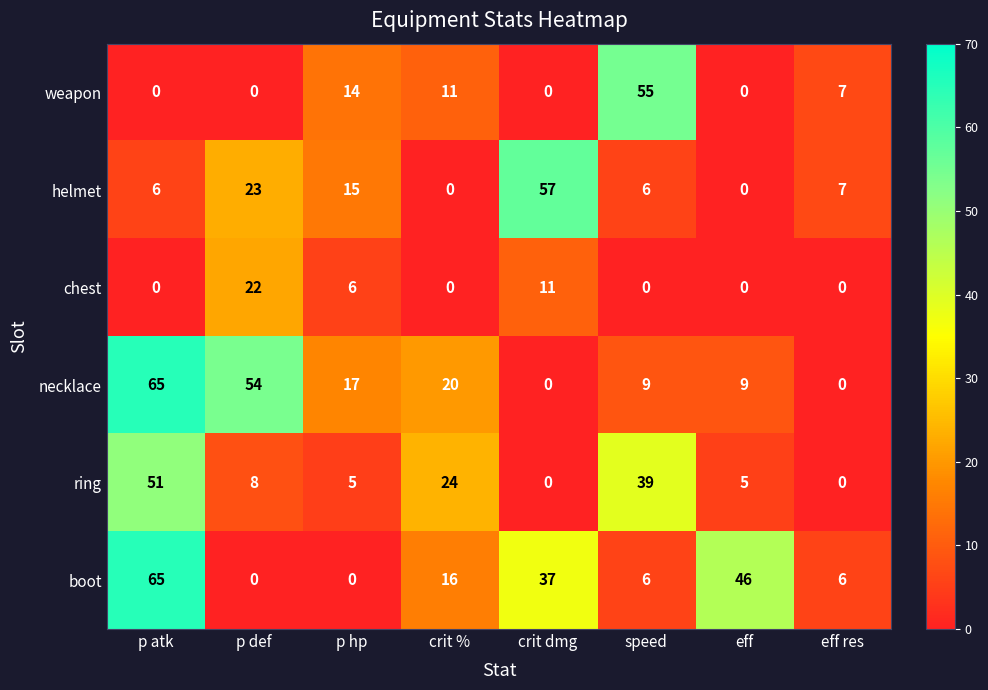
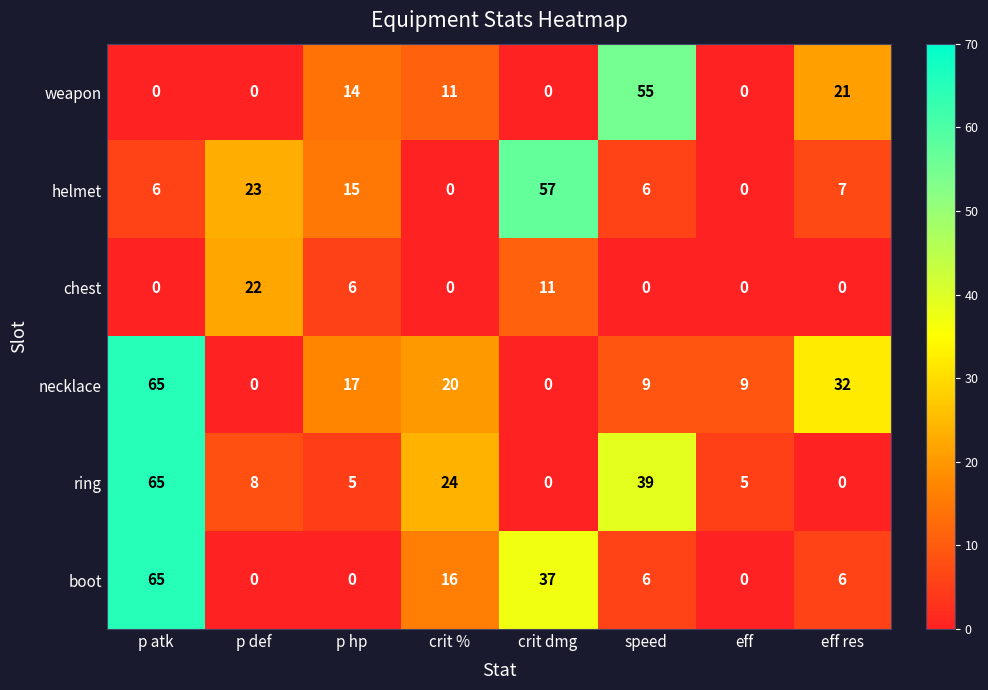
  {
    "weapon": {
      "p atk": 0,
      "p def": 0,
      "p hp": 14,
      "crit %": 11,
      "crit dmg": 0,
      "speed": 55,
      "eff": 0,
-     "eff res": 7
+     "eff res": 21
    },
    "helmet": {
      "p atk": 6,
      "p def": 23,
      "p hp": 15,
      "crit %": 0,
      "crit dmg": 57,
      "speed": 6,
      "eff": 0,
      "eff res": 7
    },
    "chest": {
      "p atk": 0,
      "p def": 22,
      "p hp": 6,
      "crit %": 0,
      "crit dmg": 11,
      "speed": 0,
      "eff": 0,
      "eff res": 0
    },
    "necklace": {
      "p atk": 65,
-     "p def": 54,
+     "p def": 0,
      "p hp": 17,
      "crit %": 20,
      "crit dmg": 0,
      "speed": 9,
      "eff": 9,
-     "eff res": 0
+     "eff res": 32
    },
    "ring": {
-     "p atk": 51,
+     "p atk": 65,
      "p def": 8,
      "p hp": 5,
      "crit %": 24,
      "crit dmg": 0,
      "speed": 39,
      "eff": 5,
      "eff res": 0
    },
    "boot": {
      "p atk": 65,
      "p def": 0,
      "p hp": 0,
      "crit %": 16,
      "crit dmg": 37,
      "speed": 6,
-     "eff": 46,
+     "eff": 0,
      "eff res": 6
    }
  }
